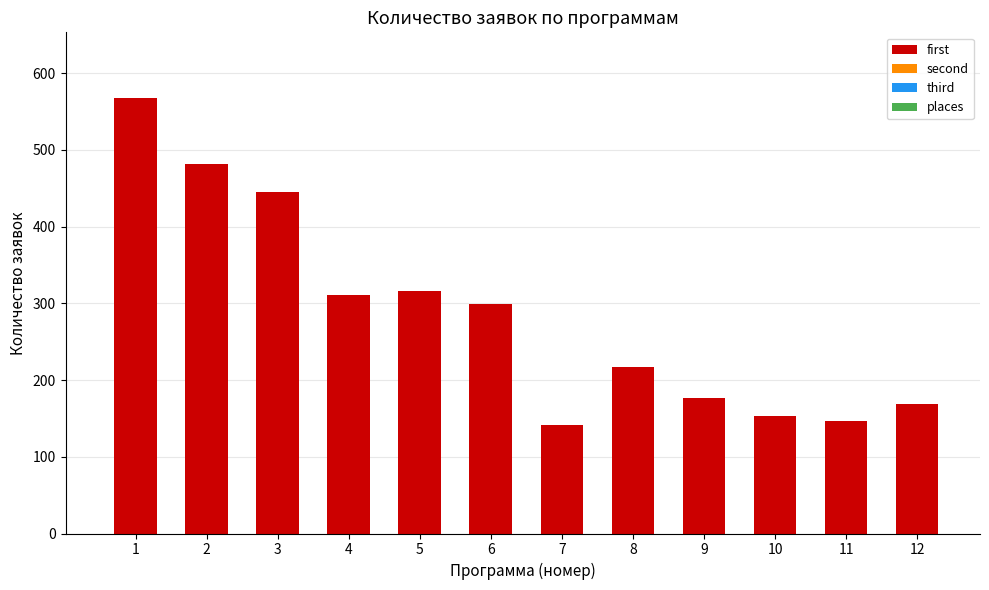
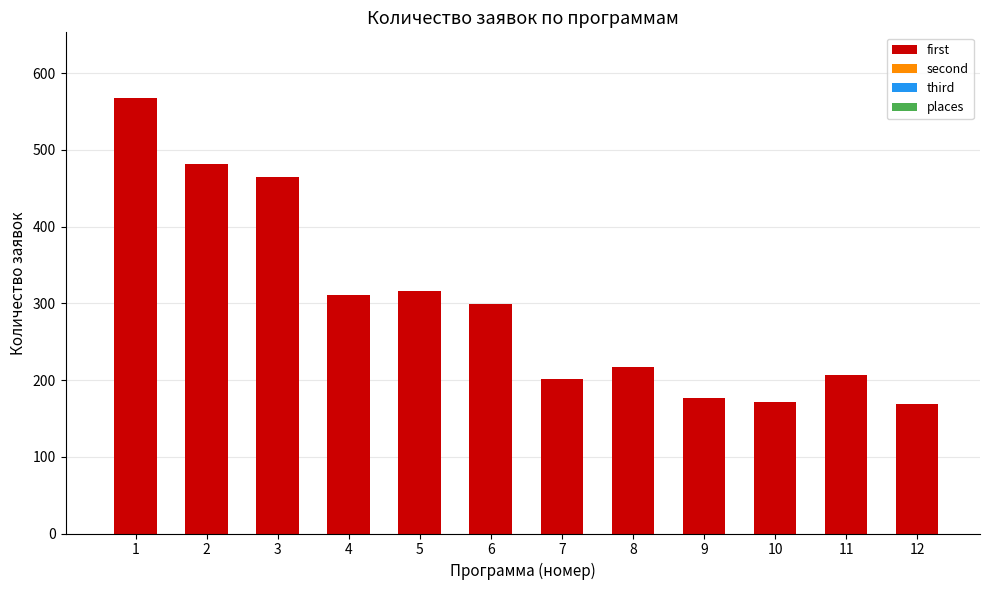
  {
    "first": {
      "1": 570,
      "2": 480,
-     "3": 450,
+     "3": 470,
      "4": 310,
      "5": 320,
      "6": 300,
-     "7": 140,
+     "7": 200,
      "8": 220,
      "9": 180,
-     "10": 150,
-     "11": 150,
+     "10": 170,
+     "11": 210,
      "12": 170
    },
    "places": {
      "1": 0
    }
  }
